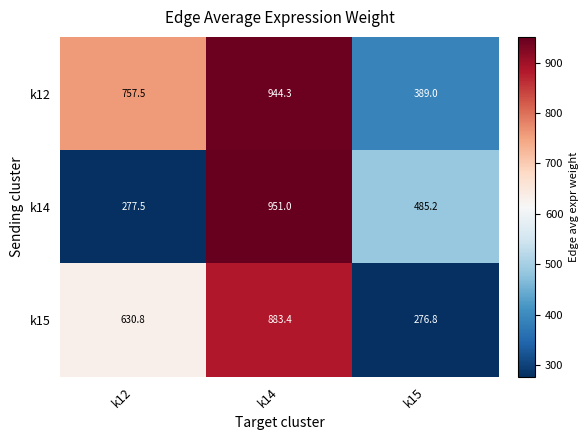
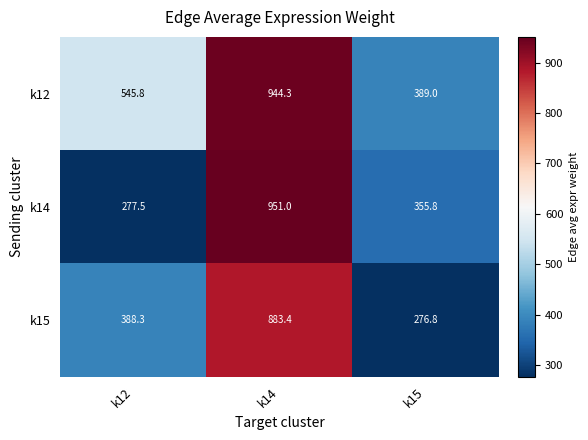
  {
    "k12": {
-     "k12": 757.5,
+     "k12": 545.8,
      "k14": 944.3,
      "k15": 389.0
    },
    "k14": {
      "k12": 277.5,
      "k14": 951.0,
-     "k15": 485.2
+     "k15": 355.8
    },
    "k15": {
-     "k12": 630.8,
+     "k12": 388.3,
      "k14": 883.4,
      "k15": 276.8
    }
  }
